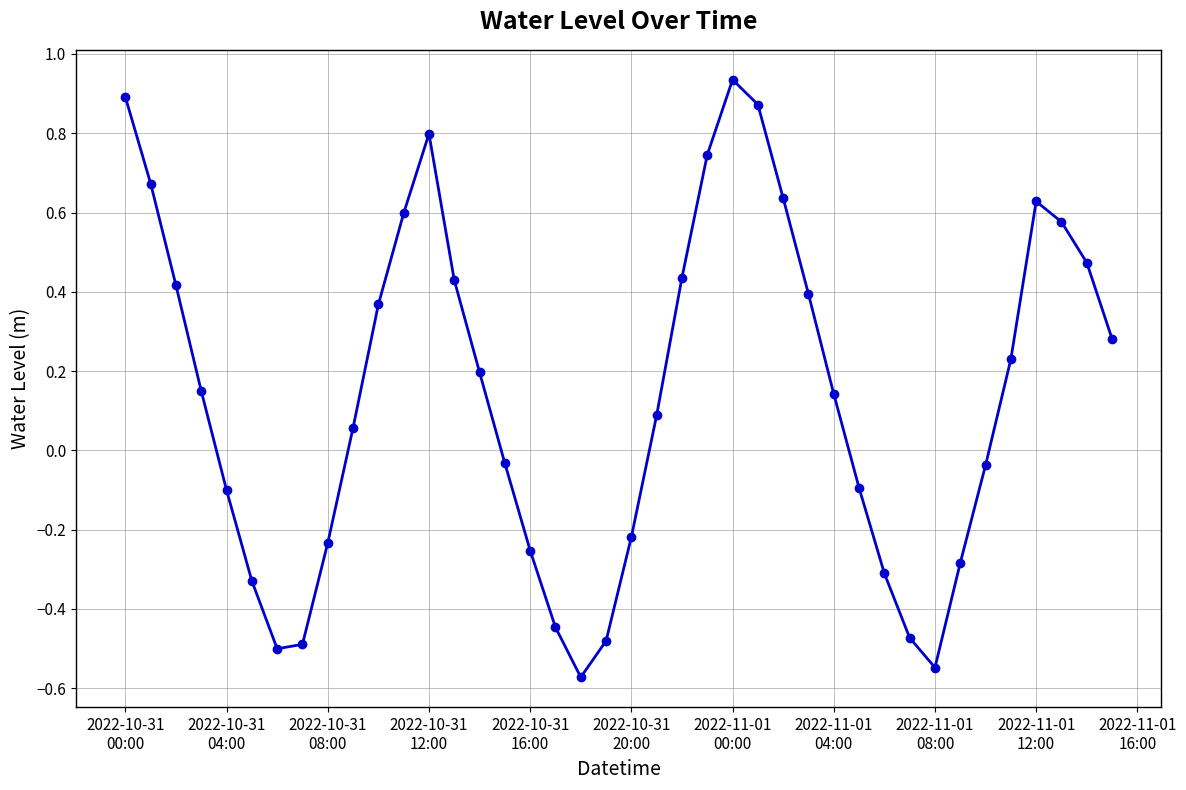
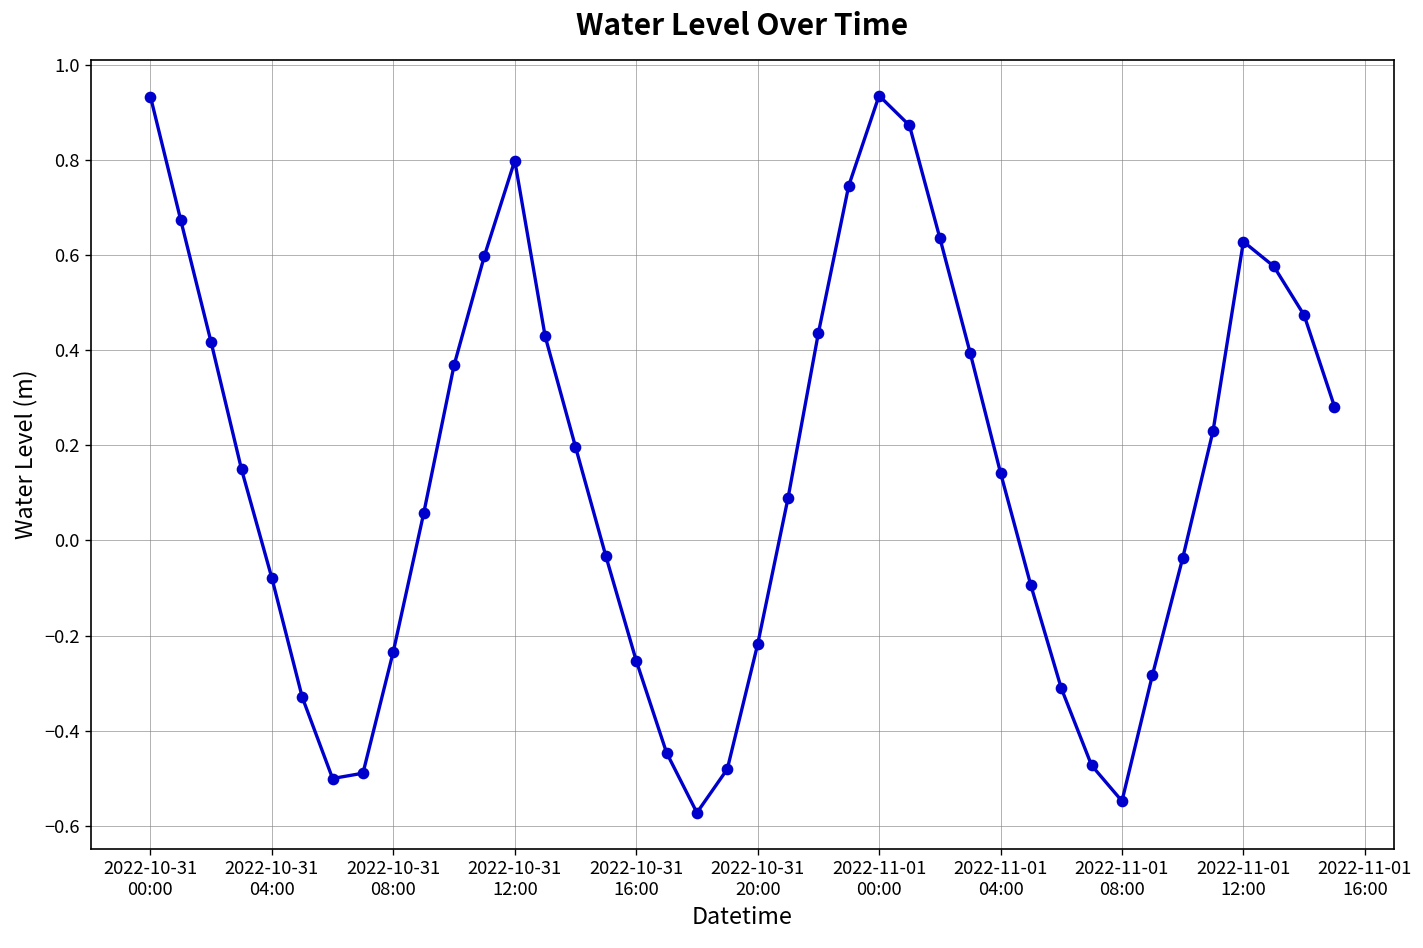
  {
-   "2022-10-31 00:00": 0.89,
-   "2022-10-31 04:00": -0.10,
+   "2022-10-31 00:00": 0.93,
+   "2022-10-31 04:00": -0.08,
    "2022-10-31 08:00": -0.23,
    "2022-10-31 12:00": 0.80,
    "2022-10-31 16:00": -0.25,
    "2022-10-31 20:00": -0.22,
    "2022-11-01 00:00": 0.93,
    "2022-11-01 04:00": 0.14,
    "2022-11-01 08:00": -0.55,
    "2022-11-01 12:00": 0.63
  }
